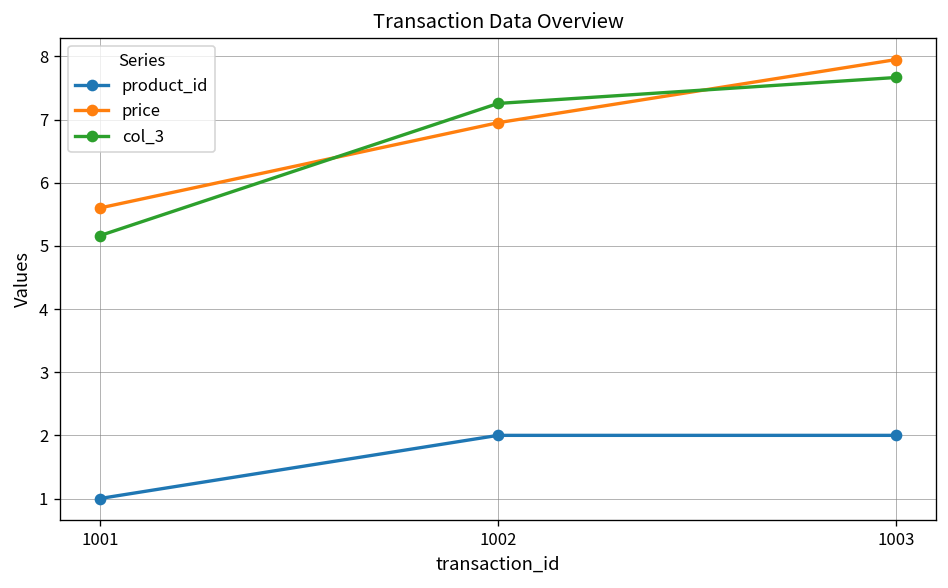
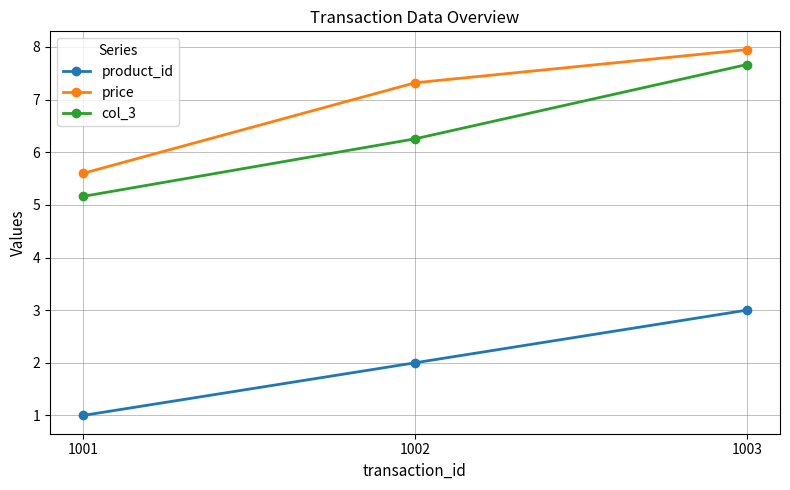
  {
    "product_id": {
      "1001": 1,
      "1002": 2,
-     "1003": 2
+     "1003": 3
    },
    "price": {
      "1001": 5.6,
-     "1002": 7.0,
+     "1002": 7.3,
      "1003": 8.0
    },
    "col_3": {
      "1001": 5.2,
-     "1002": 7.3,
+     "1002": 6.3,
      "1003": 7.7
    }
  }
